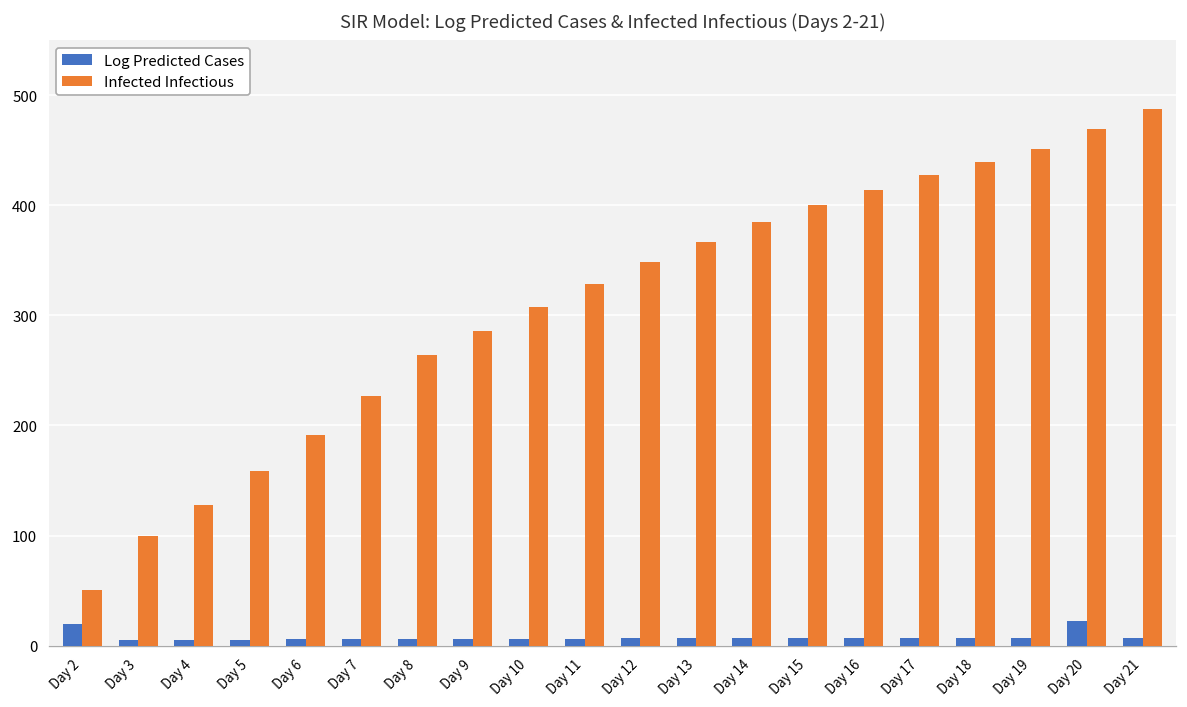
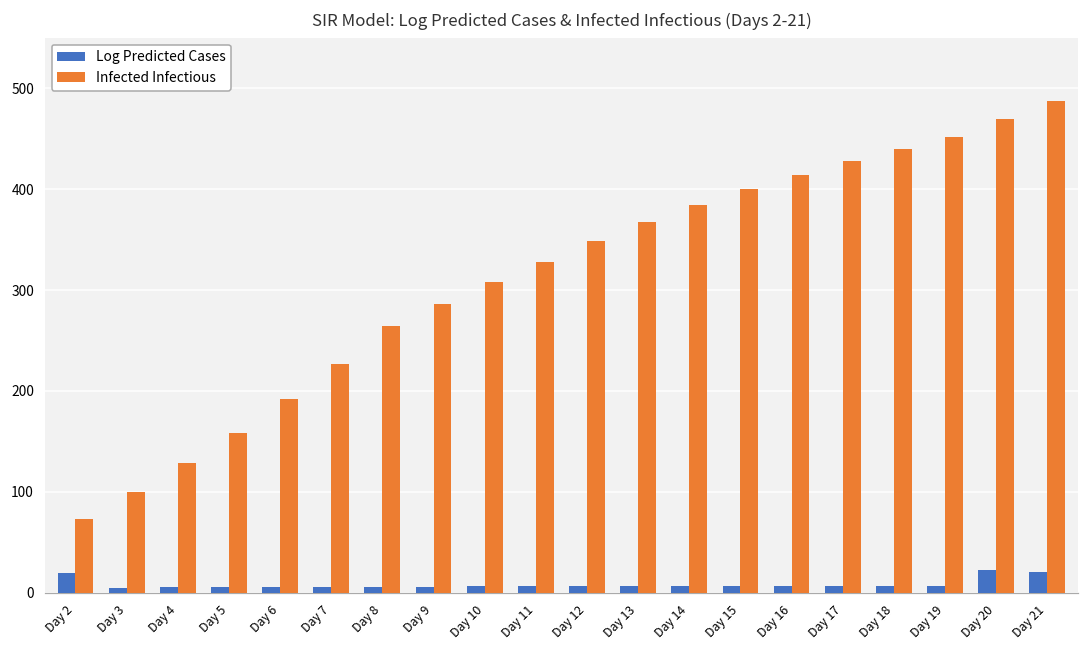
  {
    "Log Predicted Cases": {
      "Day 2": 20,
      "Day 3": 10,
      "Day 4": 10,
      "Day 5": 10,
      "Day 6": 10,
      "Day 7": 10,
      "Day 8": 10,
      "Day 9": 10,
      "Day 10": 10,
      "Day 11": 10,
      "Day 12": 10,
      "Day 13": 10,
      "Day 14": 10,
      "Day 15": 10,
      "Day 16": 10,
      "Day 17": 10,
      "Day 18": 10,
      "Day 19": 10,
      "Day 20": 20,
-     "Day 21": 10
+     "Day 21": 20
    },
    "Infected Infectious": {
-     "Day 2": 50,
+     "Day 2": 70,
      "Day 3": 100,
      "Day 4": 130,
      "Day 5": 160,
      "Day 6": 190,
      "Day 7": 230,
      "Day 8": 260,
      "Day 9": 290,
      "Day 10": 310,
      "Day 11": 330,
      "Day 12": 350,
      "Day 13": 370,
      "Day 14": 380,
      "Day 15": 400,
      "Day 16": 410,
      "Day 17": 430,
      "Day 18": 440,
      "Day 19": 450,
      "Day 20": 470,
      "Day 21": 490
    }
  }
